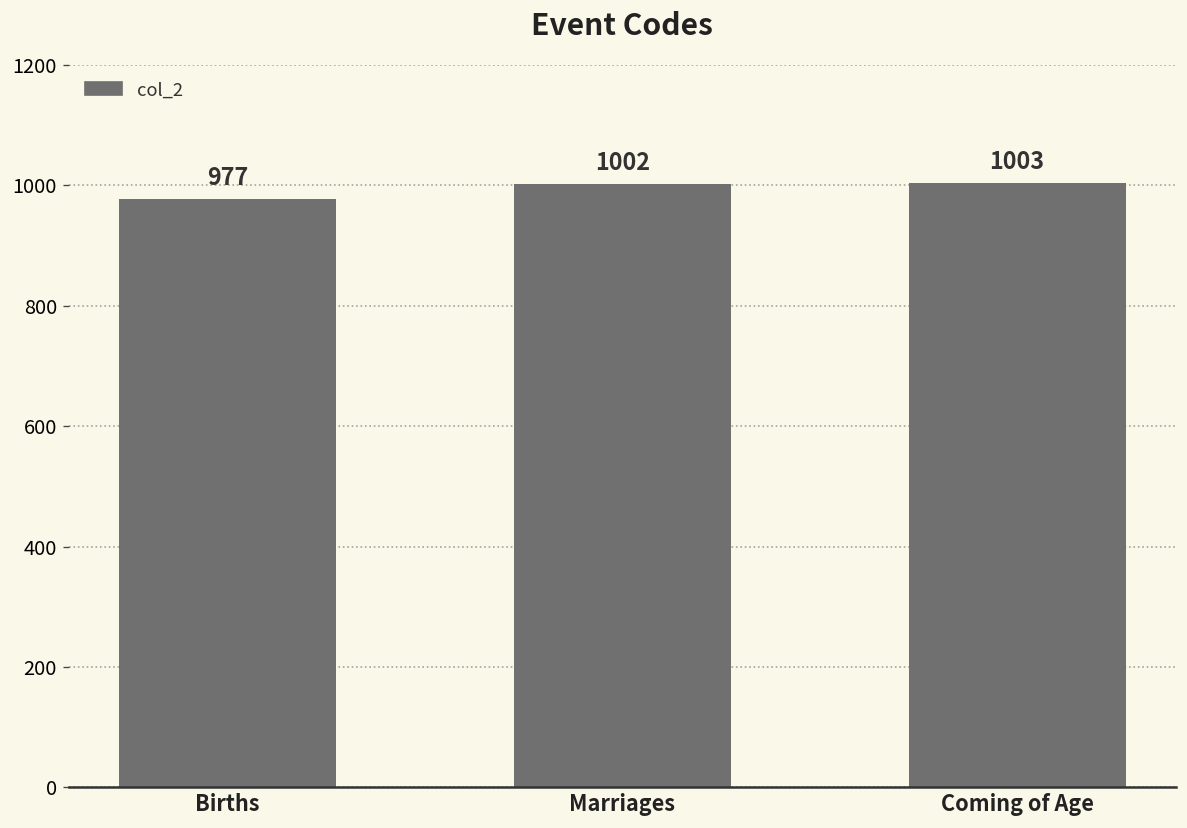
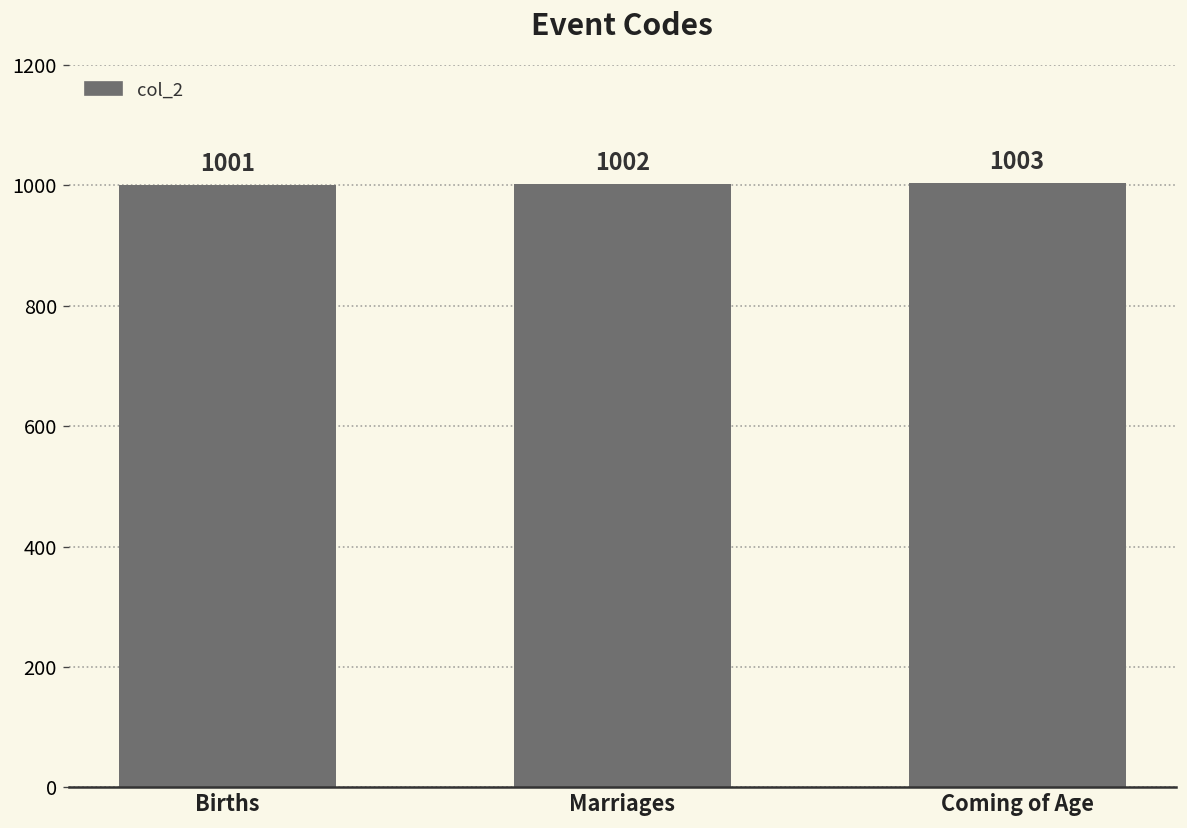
  {
-   "Births": 977,
+   "Births": 1001,
    "Marriages": 1002,
    "Coming of Age": 1003
  }
